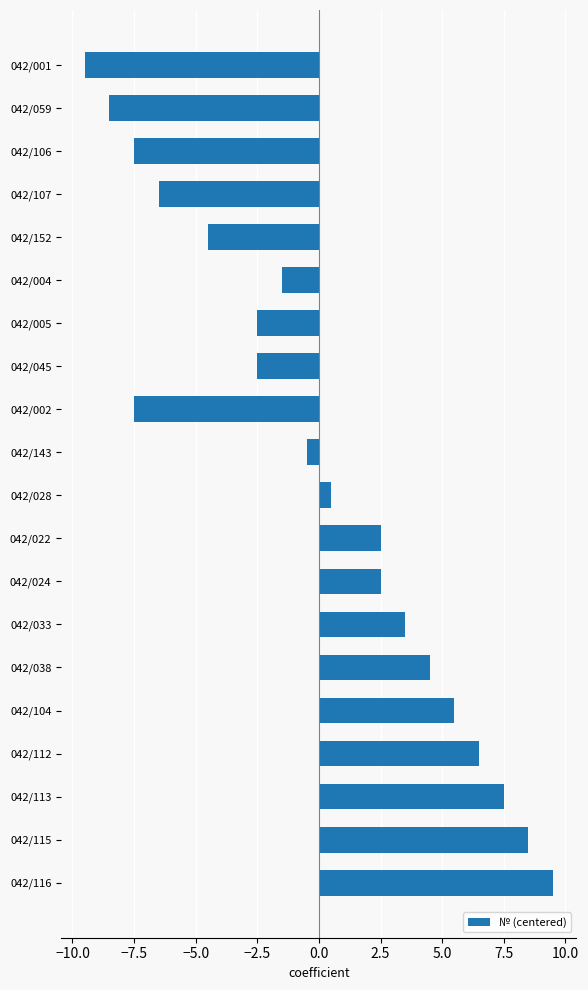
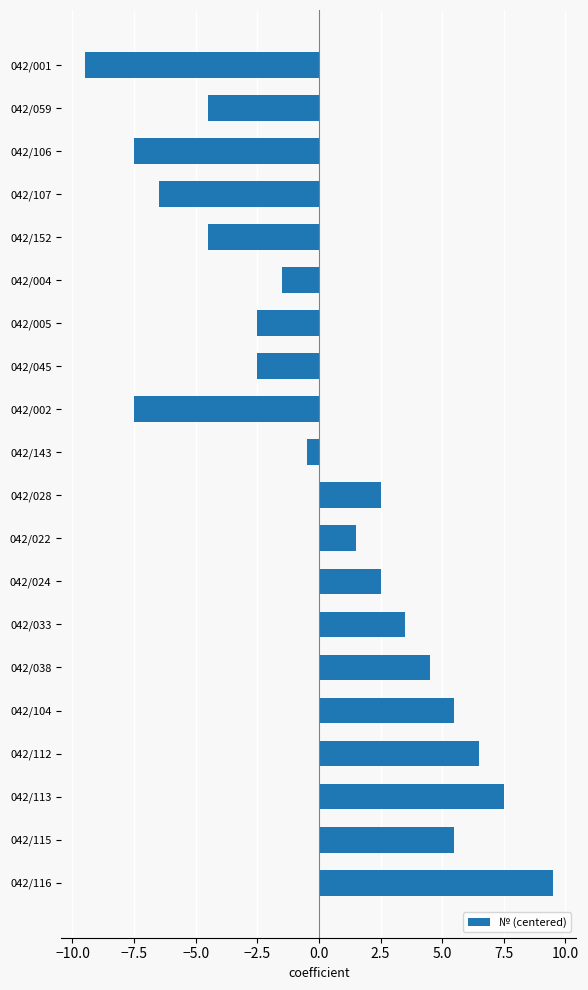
  {
    "042/001": -9.5,
-   "042/059": -8.5,
+   "042/059": -4.5,
    "042/106": -7.5,
    "042/107": -6.5,
    "042/152": -4.5,
    "042/004": -1.5,
    "042/005": -2.5,
    "042/045": -2.5,
    "042/002": -7.5,
    "042/143": -0.5,
-   "042/028": 0.5,
-   "042/022": 2.5,
+   "042/028": 2.5,
+   "042/022": 1.5,
    "042/024": 2.5,
    "042/033": 3.5,
    "042/038": 4.5,
    "042/104": 5.5,
    "042/112": 6.5,
    "042/113": 7.5,
-   "042/115": 8.5,
+   "042/115": 5.5,
    "042/116": 9.5
  }
